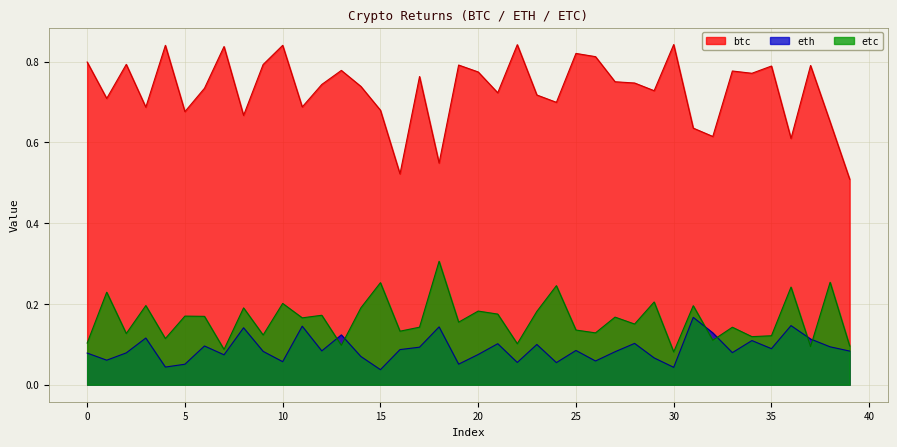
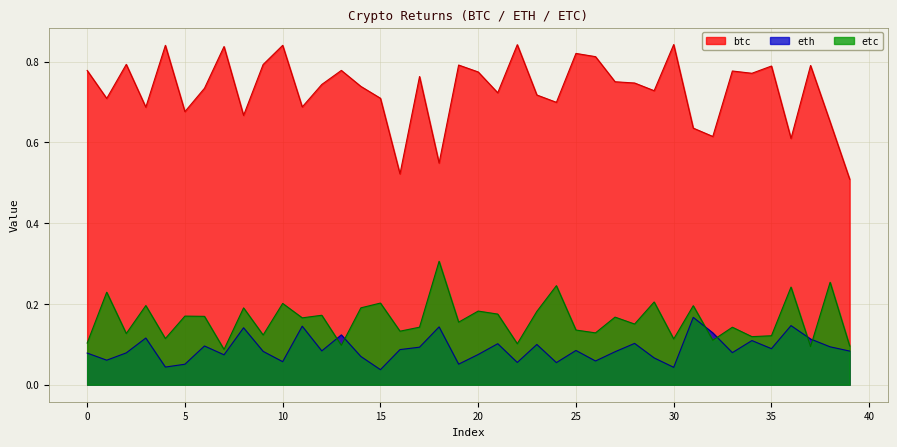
  {
    "btc": {
-     "0": 0.80,
+     "0": 0.78,
      "5": 0.68,
      "10": 0.84,
-     "15": 0.68,
+     "15": 0.71,
      "20": 0.77,
      "25": 0.82,
      "30": 0.84,
      "35": 0.79
    },
    "eth": {
      "0": 0.08,
      "5": 0.05,
      "10": 0.06,
      "15": 0.04,
      "20": 0.07,
      "25": 0.08,
      "30": 0.04,
      "35": 0.09
    },
    "etc": {
      "0": 0.10,
      "5": 0.17,
      "10": 0.20,
-     "15": 0.25,
+     "15": 0.20,
      "20": 0.18,
      "25": 0.14,
-     "30": 0.08,
+     "30": 0.11,
      "35": 0.12
    }
  }
